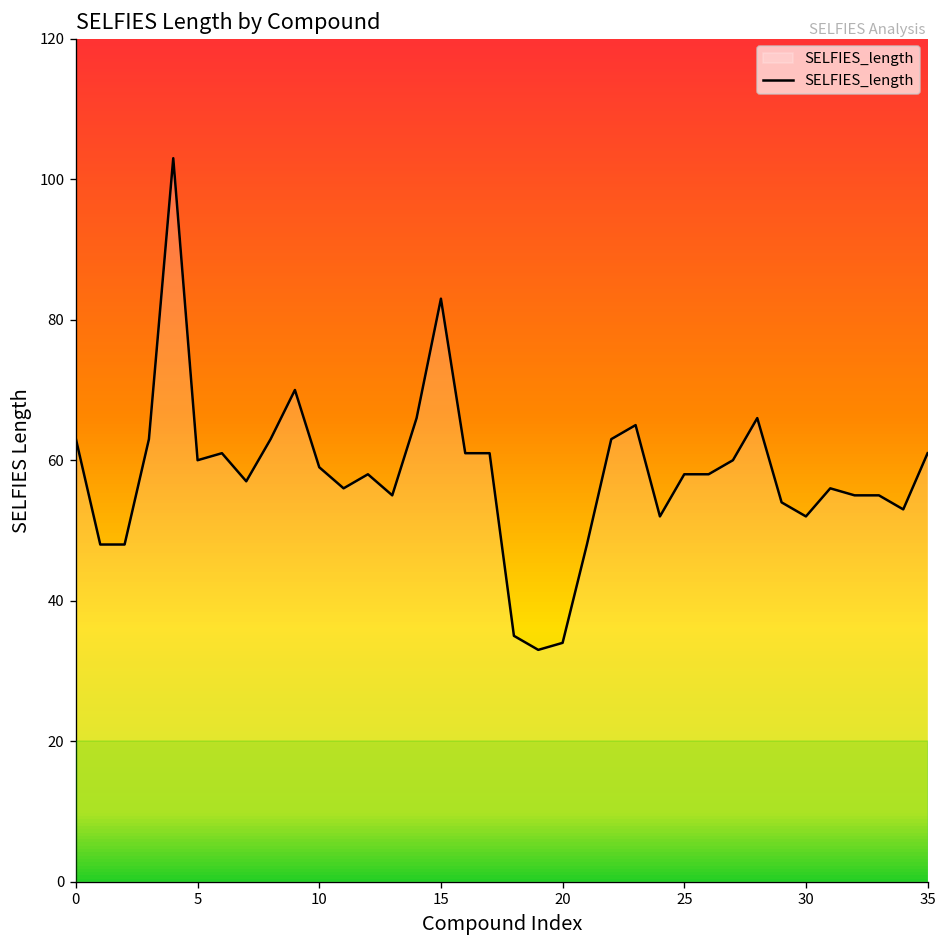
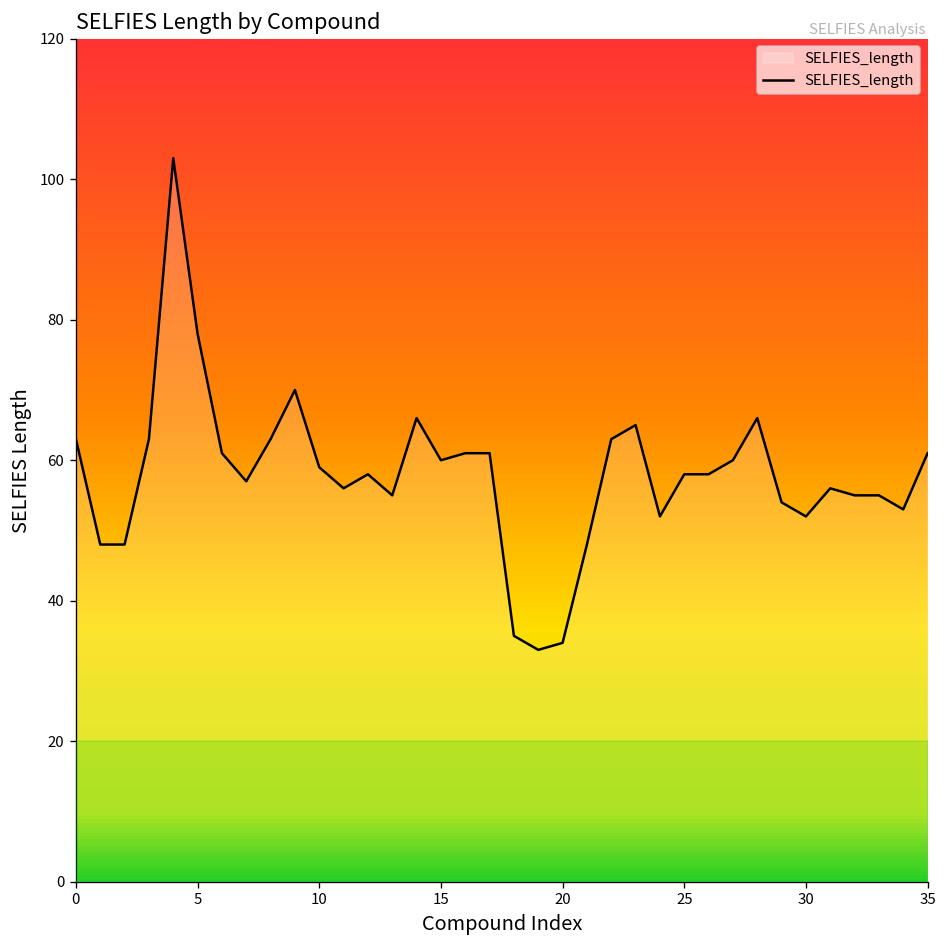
  {
    "0": 63,
-   "5": 60,
+   "5": 78,
    "10": 59,
-   "15": 83,
+   "15": 60,
    "20": 34,
    "25": 58,
    "30": 52,
    "35": 61
  }
